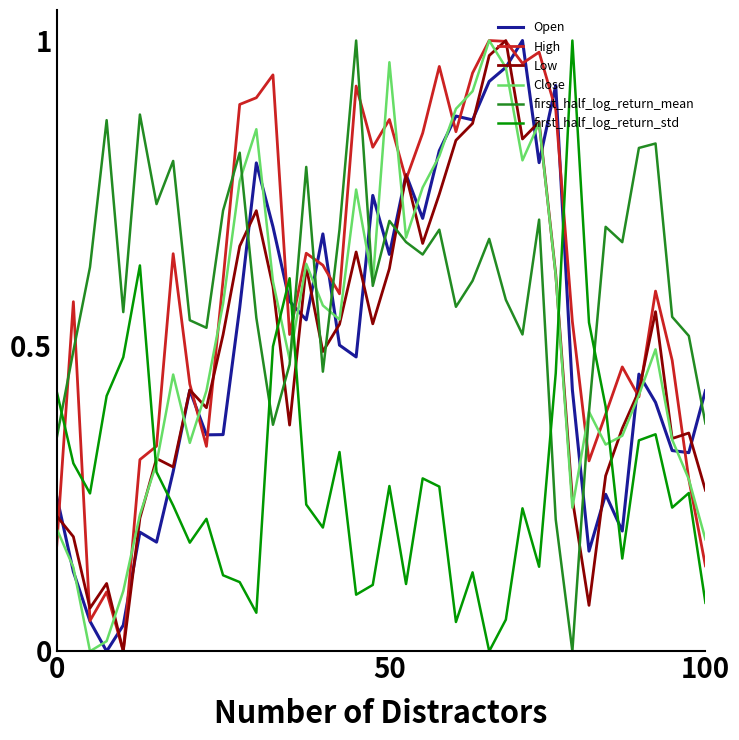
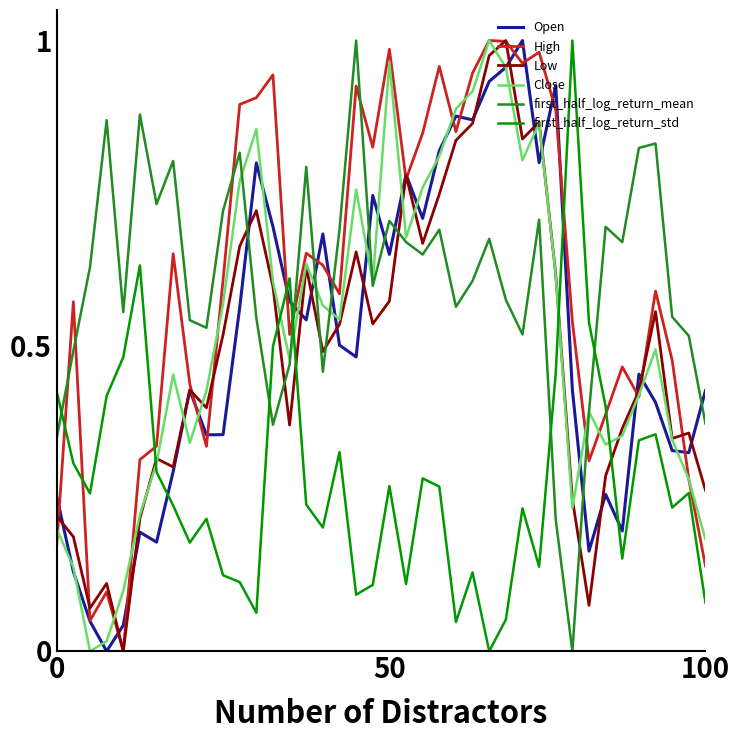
  {
    "Open": {
      "0": 0.25,
      "50": 0.65,
      "100": 0.43
    },
    "High": {
      "0": 0.17,
-     "50": 0.87,
+     "50": 0.99,
      "100": 0.14
    },
    "Low": {
      "0": 0.22,
-     "50": 0.63,
+     "50": 0.57,
      "100": 0.26
    },
    "Close": {
      "0": 0.20,
      "50": 0.96,
      "100": 0.18
    }
  }
